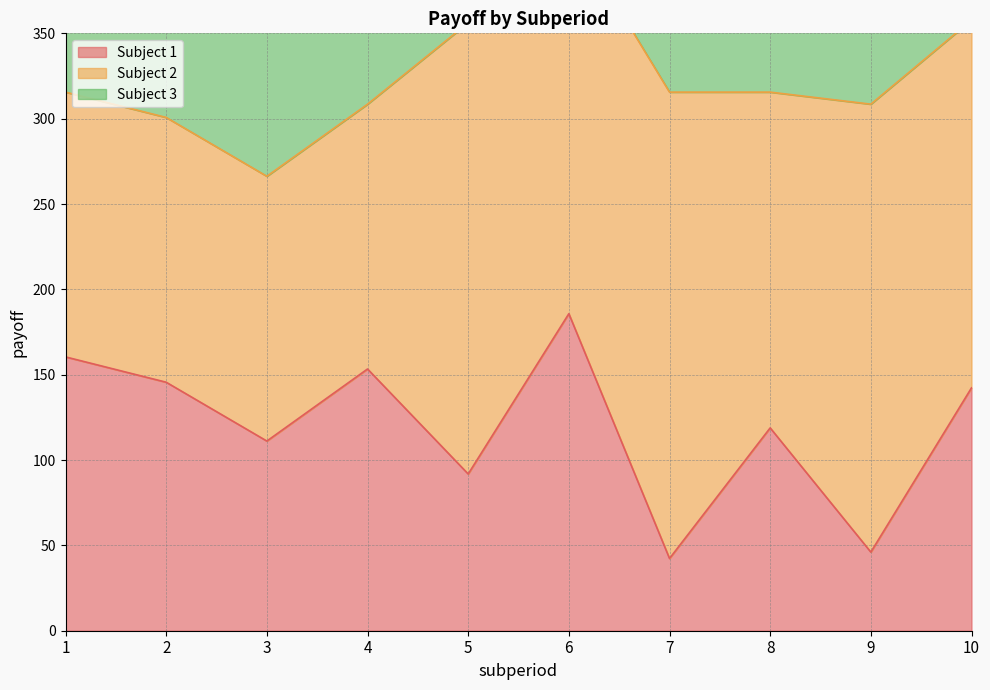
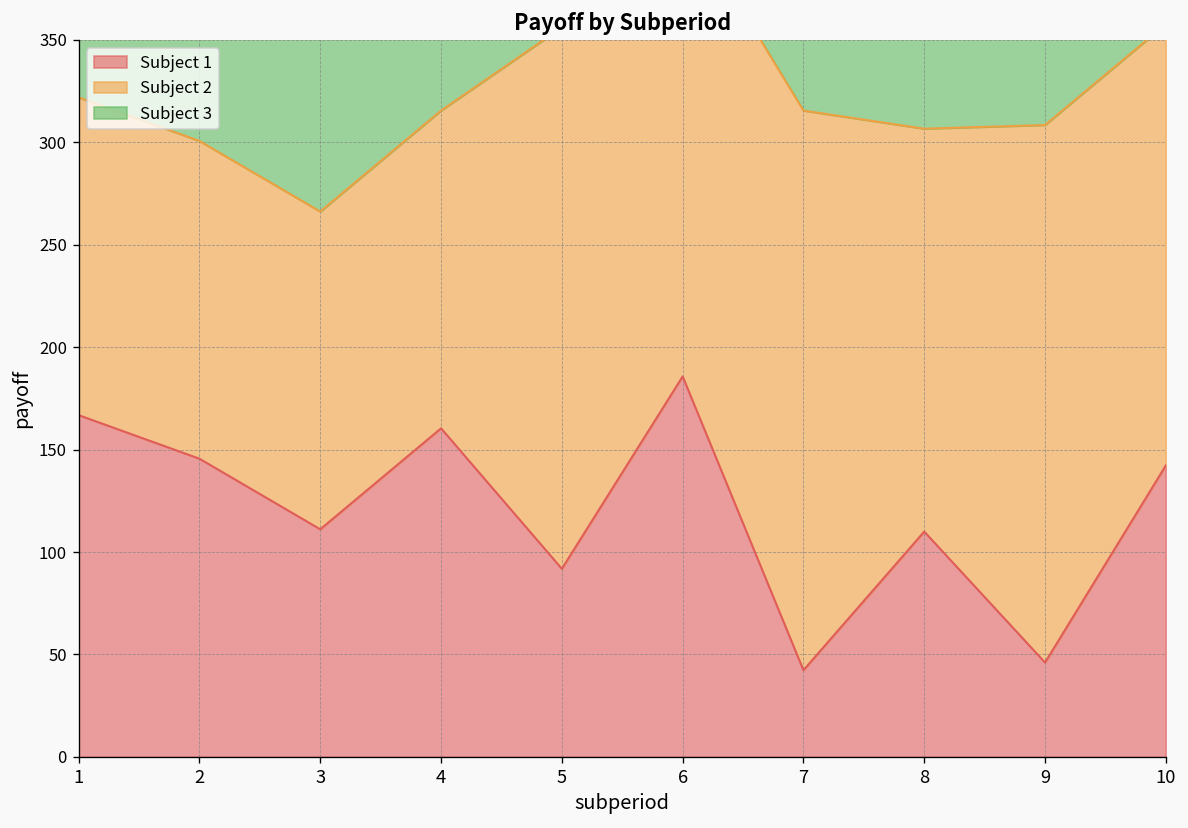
  {
    "Subject 1": {
-     "1": 160,
+     "1": 167,
      "2": 146,
      "3": 111,
-     "4": 153,
+     "4": 160,
      "5": 92,
      "6": 186,
      "7": 42,
-     "8": 119,
+     "8": 110,
      "9": 46,
      "10": 142
    },
    "Subject 2": {
      "1": 155,
      "2": 155,
      "3": 155,
      "4": 155,
      "7": 273,
      "8": 197,
      "9": 262
    },
    "Subject 3": {
      "3": 84
    }
  }
